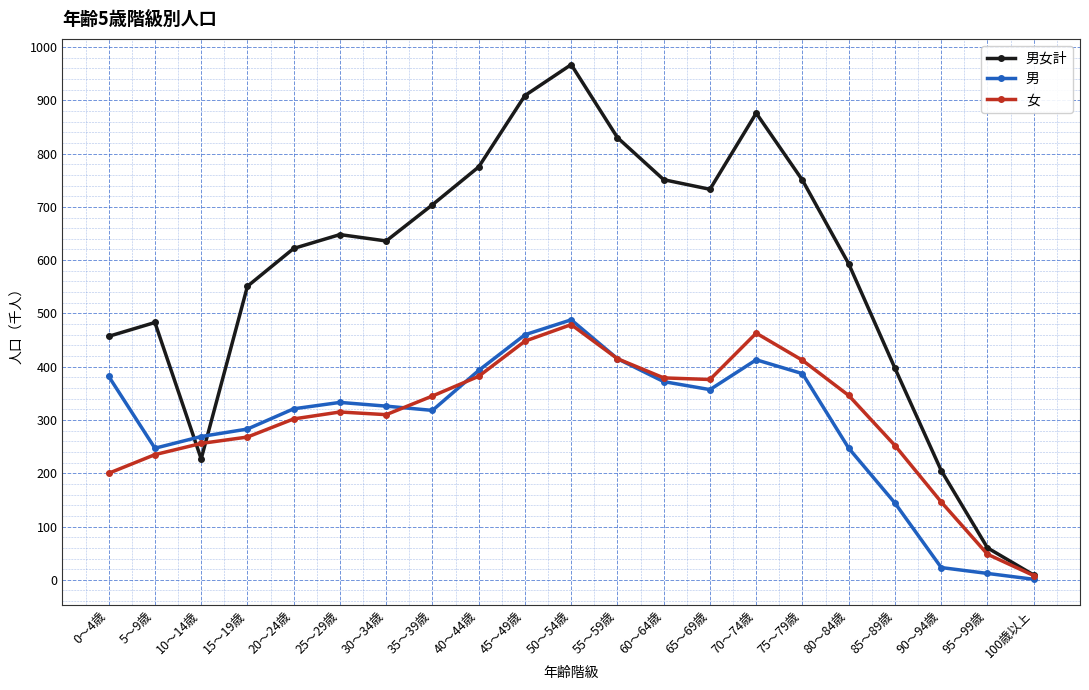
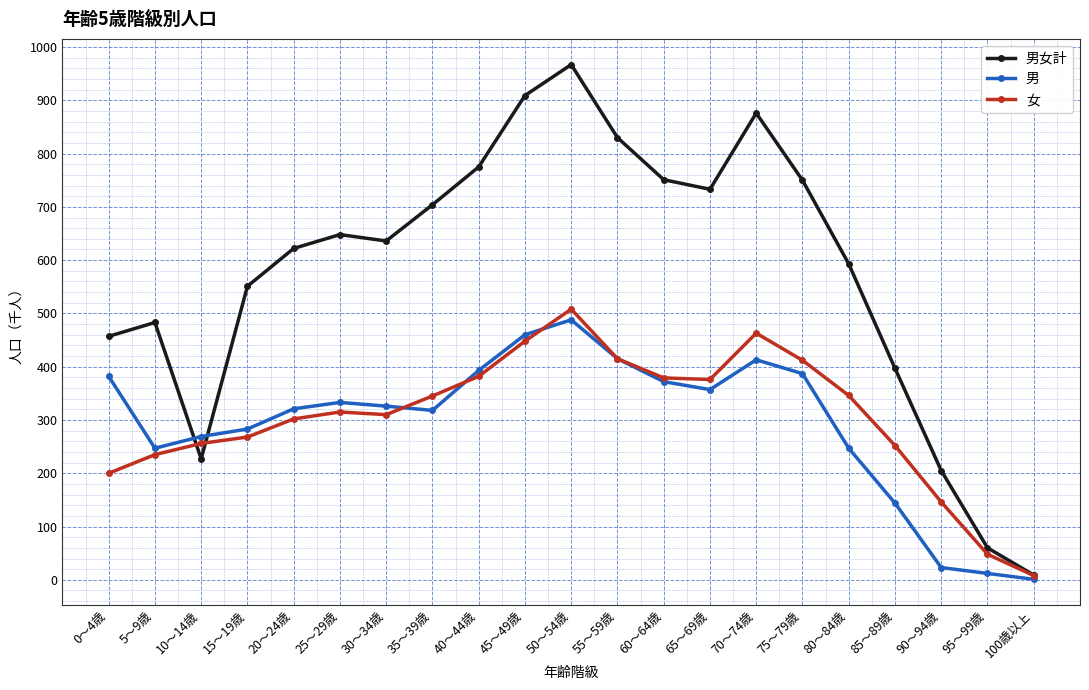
  {
    "男女計": {
      "0～4歳": 460,
      "5～9歳": 480,
      "10～14歳": 230,
      "15～19歳": 550,
      "20～24歳": 620,
      "25～29歳": 650,
      "30～34歳": 640,
      "35～39歳": 700,
      "40～44歳": 780,
      "45～49歳": 910,
      "50～54歳": 970,
      "55～59歳": 830,
      "60～64歳": 750,
      "65～69歳": 730,
      "70～74歳": 880,
      "75～79歳": 750,
      "80～84歳": 590,
      "85～89歳": 400,
      "90～94歳": 210,
      "95～99歳": 60
    },
    "男": {
      "0～4歳": 380,
      "5～9歳": 250,
      "10～14歳": 270,
      "15～19歳": 280,
      "20～24歳": 320,
      "25～29歳": 330,
      "30～34歳": 330,
      "35～39歳": 320,
      "40～44歳": 390,
      "45～49歳": 460,
      "50～54歳": 490,
      "60～64歳": 370,
      "65～69歳": 360,
      "70～74歳": 410,
      "75～79歳": 390,
      "80～84歳": 250,
      "85～89歳": 140,
      "90～94歳": 20,
      "95～99歳": 10,
      "100歳以上": 0
    },
    "女": {
      "0～4歳": 200,
      "5～9歳": 240,
      "10～14歳": 260,
      "15～19歳": 270,
      "20～24歳": 300,
      "25～29歳": 320,
      "30～34歳": 310,
      "35～39歳": 350,
      "40～44歳": 380,
      "45～49歳": 450,
-     "50～54歳": 480,
+     "50～54歳": 510,
      "60～64歳": 380,
      "65～69歳": 380,
      "70～74歳": 460,
      "75～79歳": 410,
      "80～84歳": 350,
      "85～89歳": 250,
      "90～94歳": 150,
      "95～99歳": 50
    }
  }
